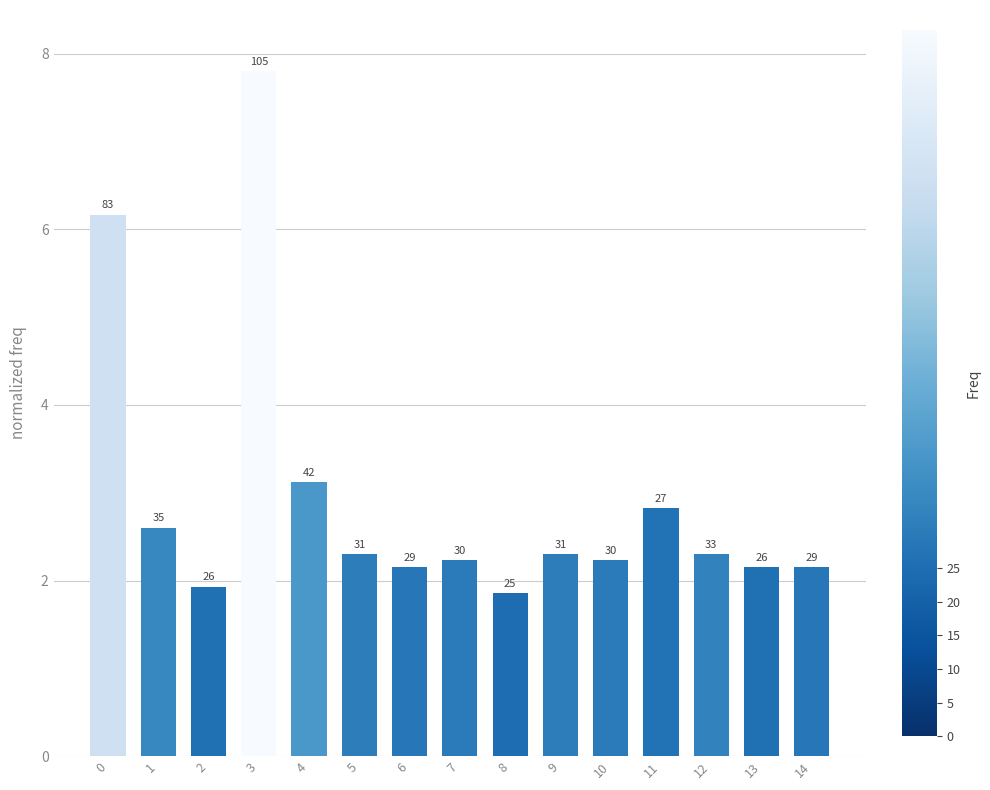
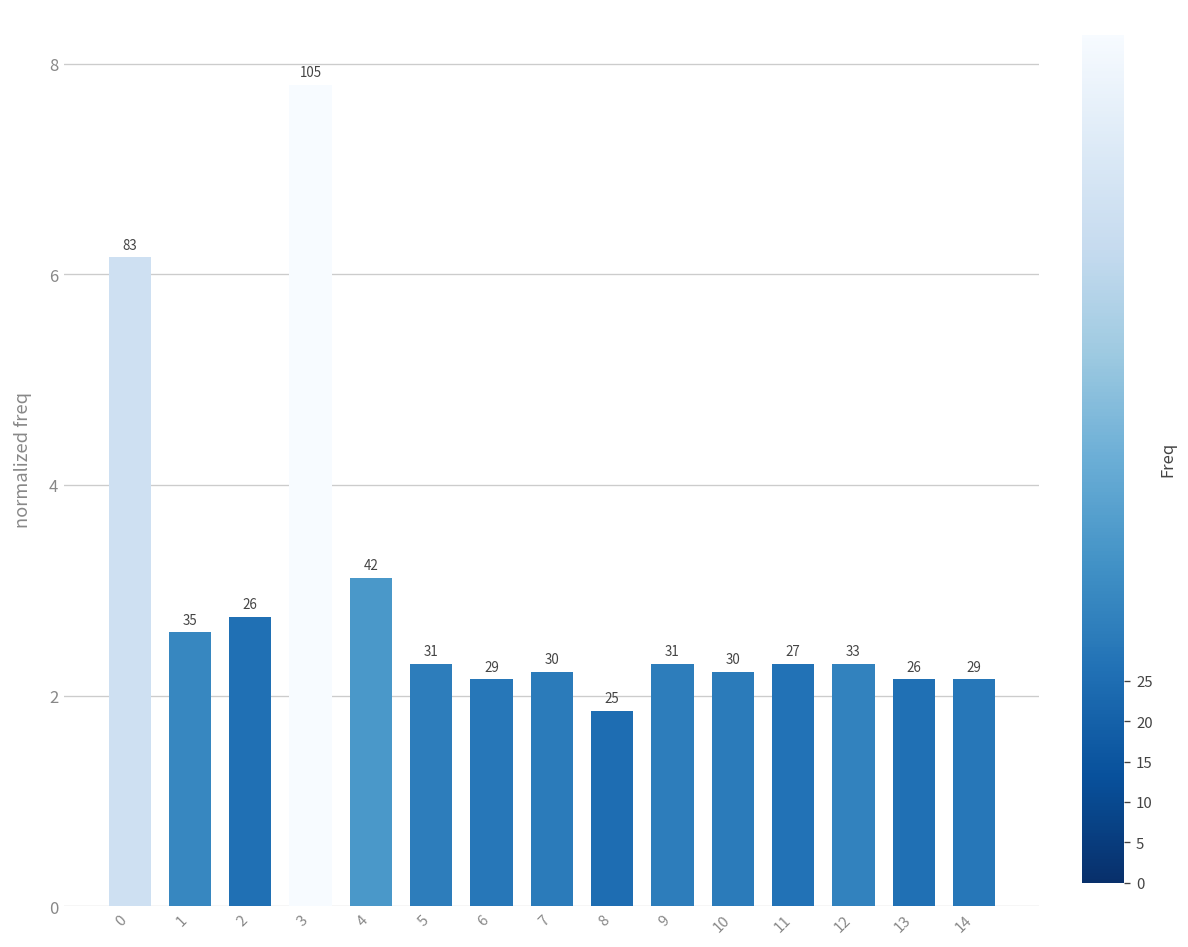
  {
-   "2": 1.9,
-   "11": 2.8
+   "2": 2.7,
+   "11": 2.3
  }
